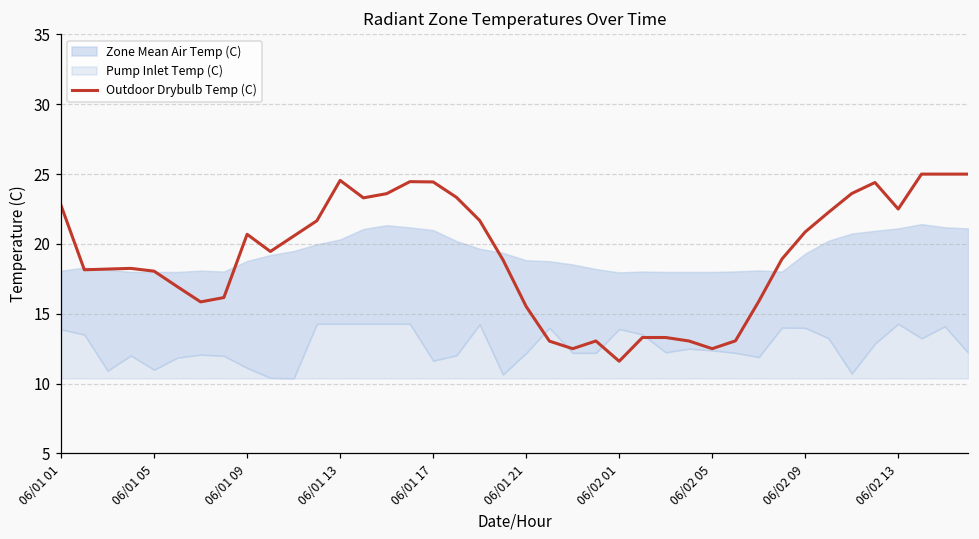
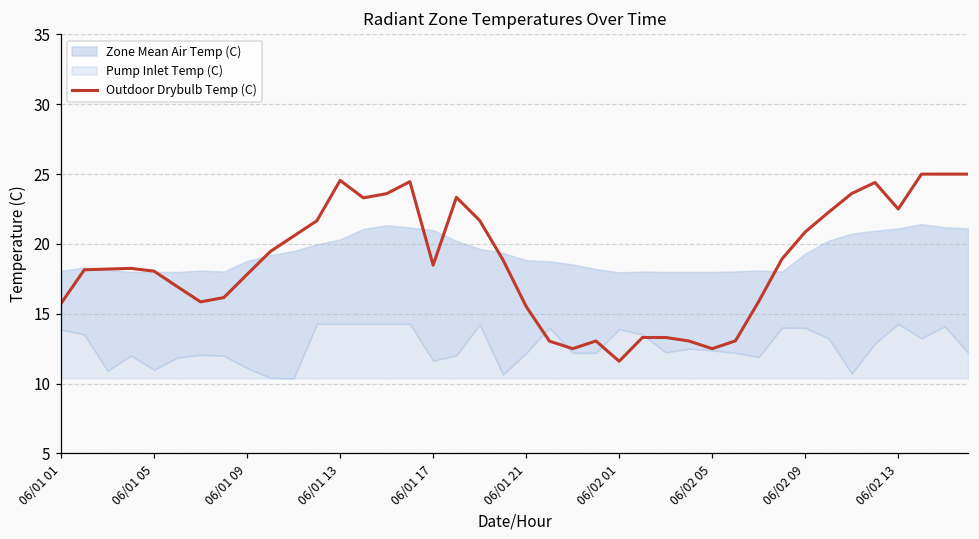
  {
    "Outdoor Drybulb Temp (C)": {
-     "06/01 01": 22.8,
-     "06/01 09": 20.7,
+     "06/01 01": 15.7,
+     "06/01 09": 17.8,
      "06/01 13": 24.6,
-     "06/01 17": 24.4,
+     "06/01 17": 18.5,
      "06/01 21": 15.5,
      "06/02 01": 11.6,
      "06/02 09": 20.9,
      "06/02 13": 22.5
    }
  }
